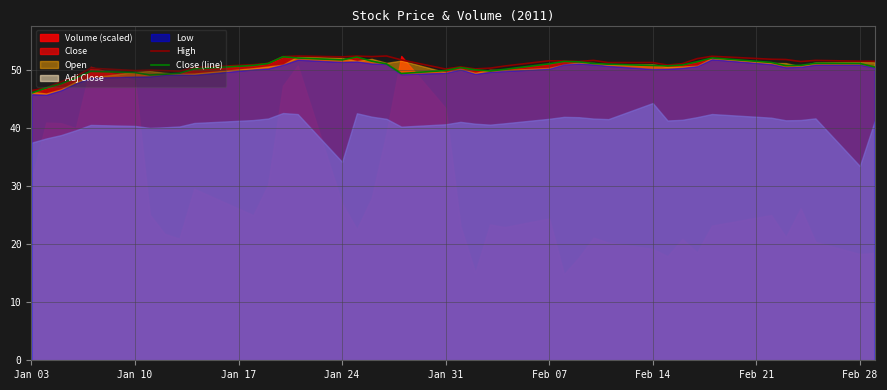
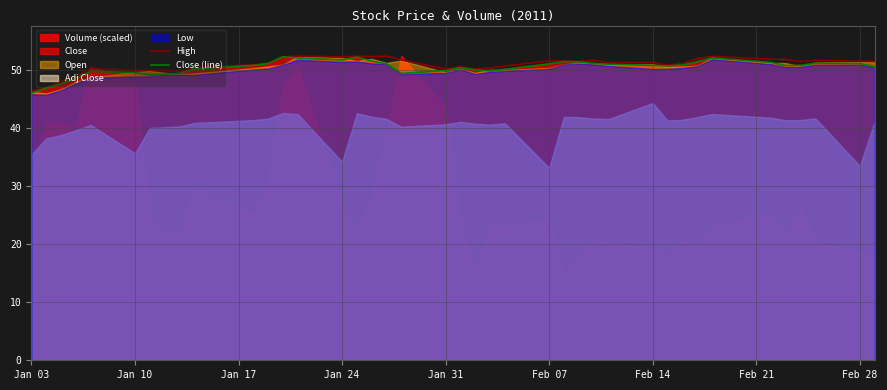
  {
    "High": {
      "Feb 07": 52
    },
    "Adj Close": {
-     "Jan 03": 38,
-     "Jan 10": 40,
+     "Jan 03": 35,
+     "Jan 10": 36,
      "Jan 24": 34,
      "Jan 31": 41,
-     "Feb 07": 42,
+     "Feb 07": 33,
      "Feb 14": 44,
      "Feb 28": 34
    },
    "Low": {
      "Feb 14": 50
    }
  }
